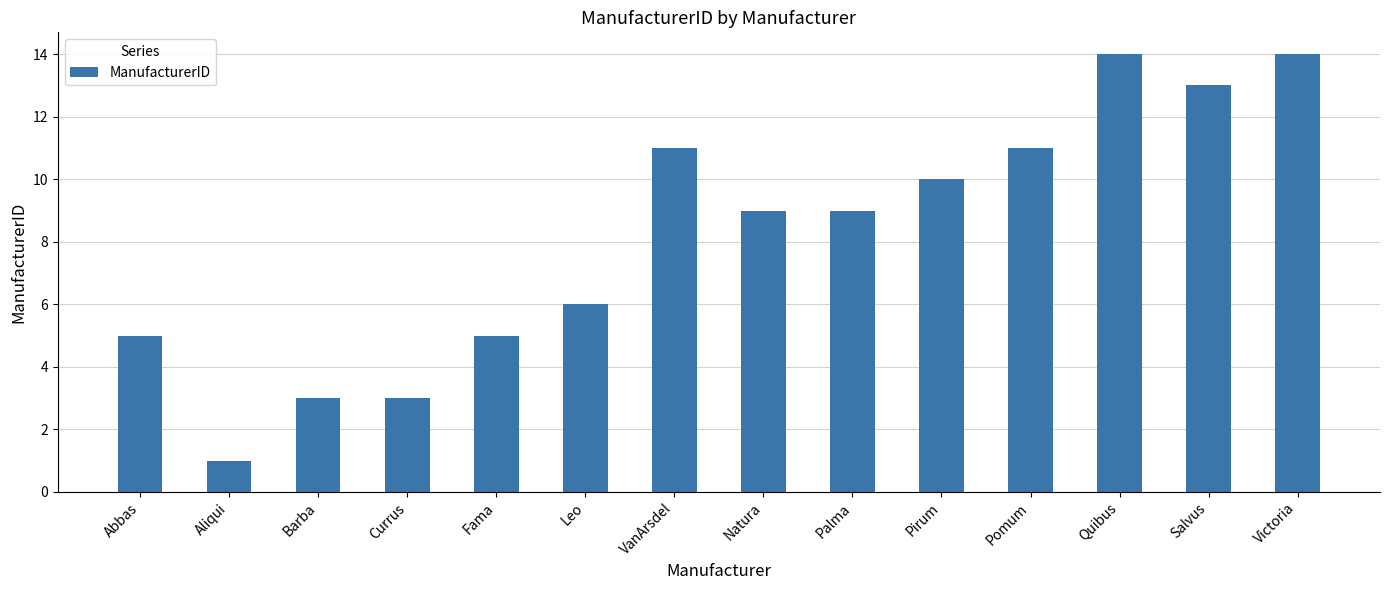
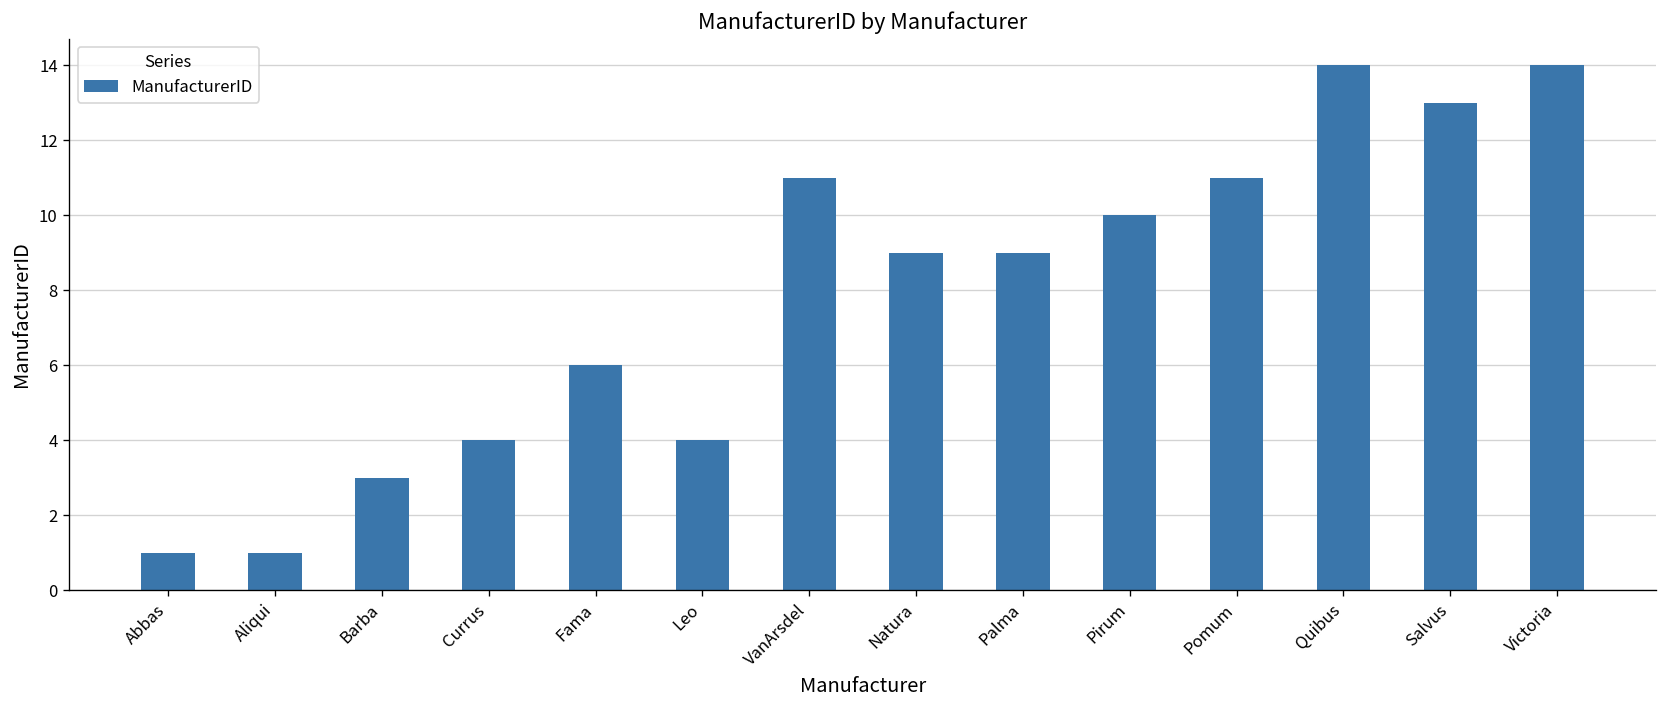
  {
-   "Abbas": 5,
+   "Abbas": 1,
    "Aliqui": 1,
    "Barba": 3,
-   "Currus": 3,
-   "Fama": 5,
-   "Leo": 6,
+   "Currus": 4,
+   "Fama": 6,
+   "Leo": 4,
    "VanArsdel": 11,
    "Natura": 9,
    "Palma": 9,
    "Pirum": 10,
    "Pomum": 11,
    "Quibus": 14,
    "Salvus": 13,
    "Victoria": 14
  }
